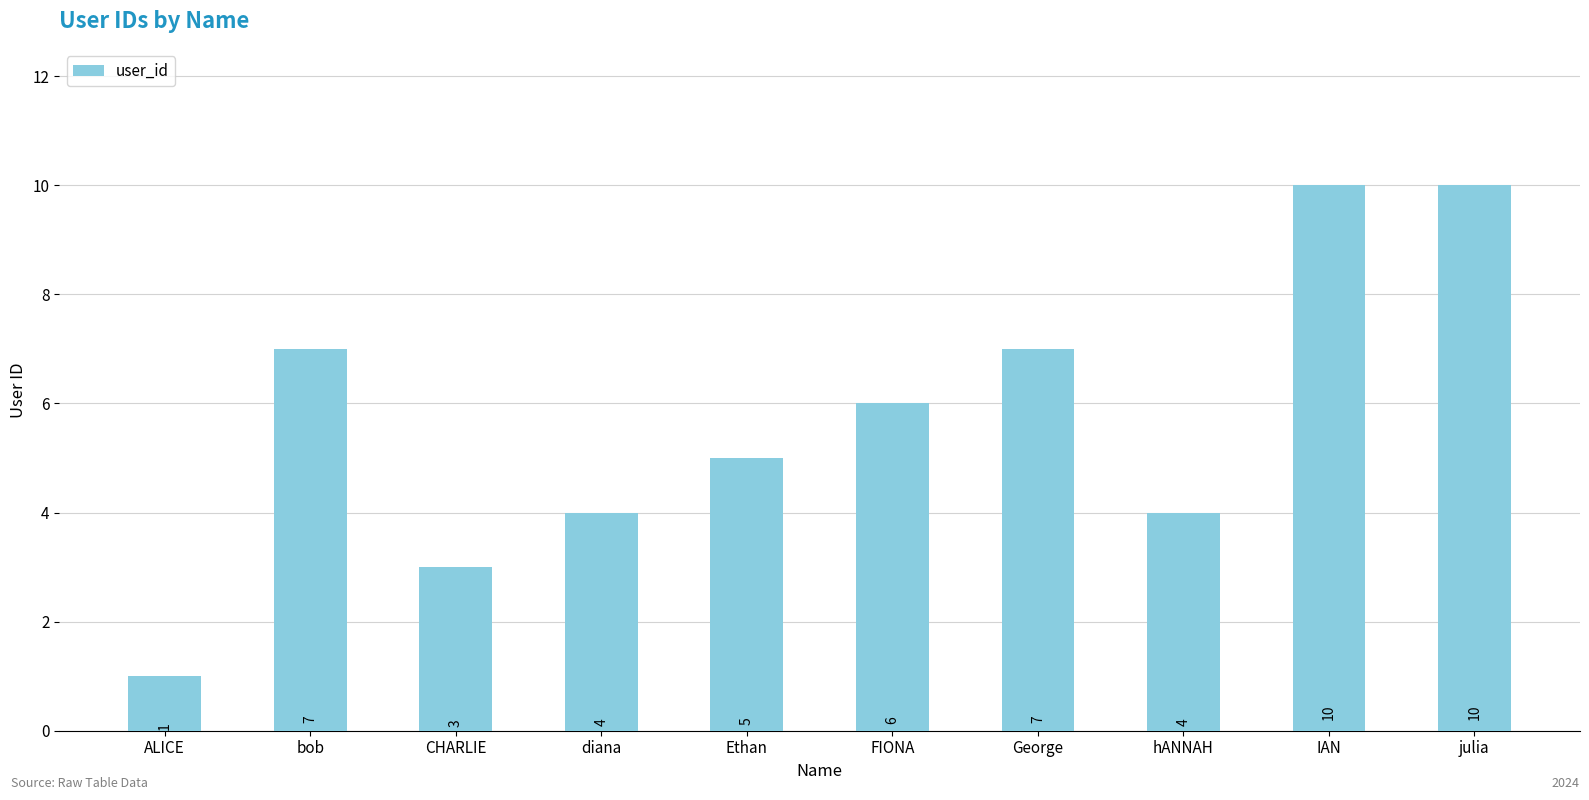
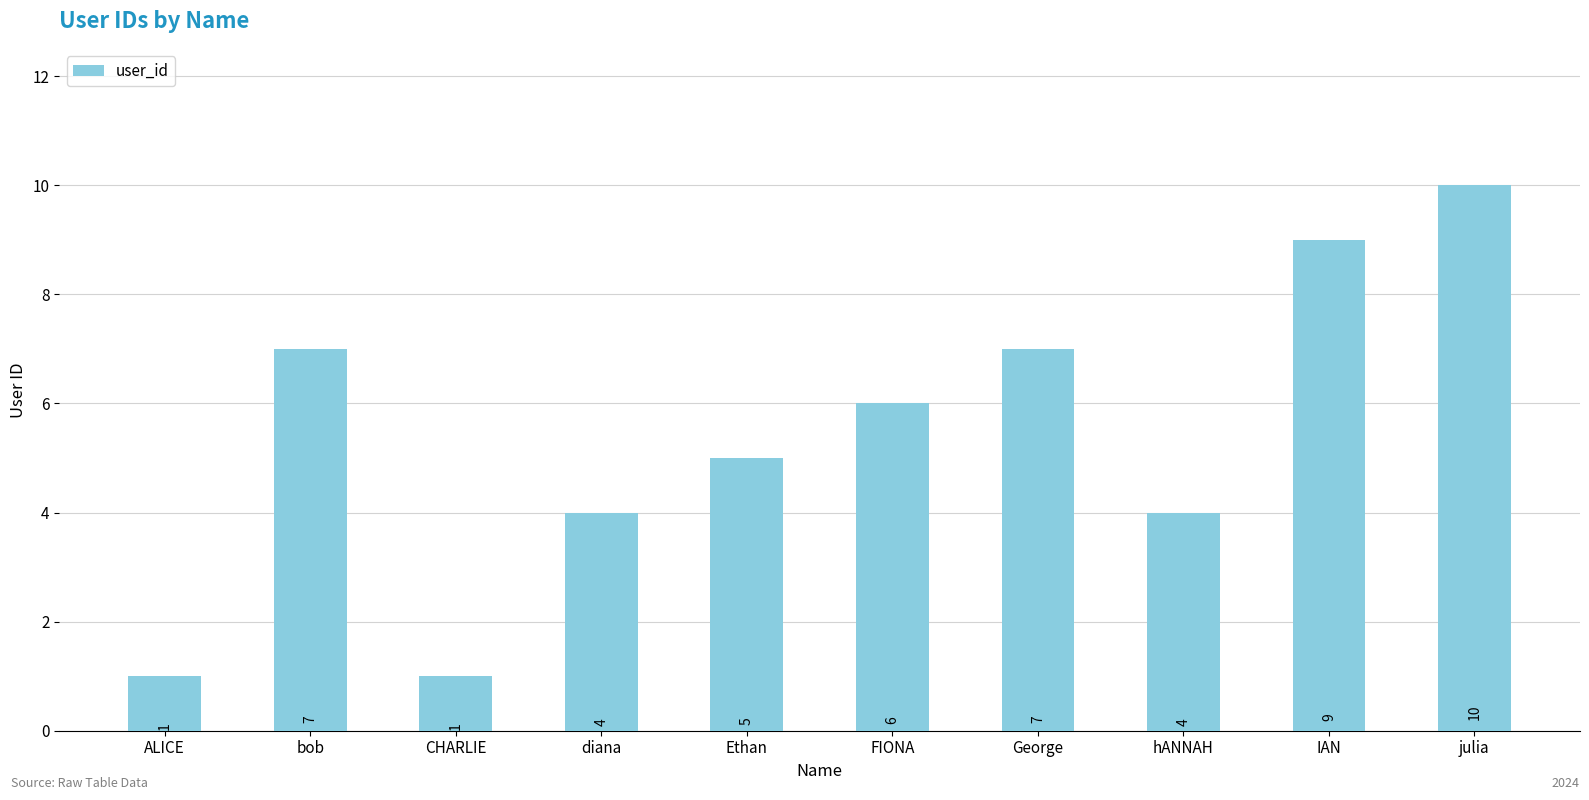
  {
    "ALICE": 1,
    "bob": 7,
-   "CHARLIE": 3,
+   "CHARLIE": 1,
    "diana": 4,
    "Ethan": 5,
    "FIONA": 6,
    "George": 7,
    "hANNAH": 4,
-   "IAN": 10,
+   "IAN": 9,
    "julia": 10
  }
